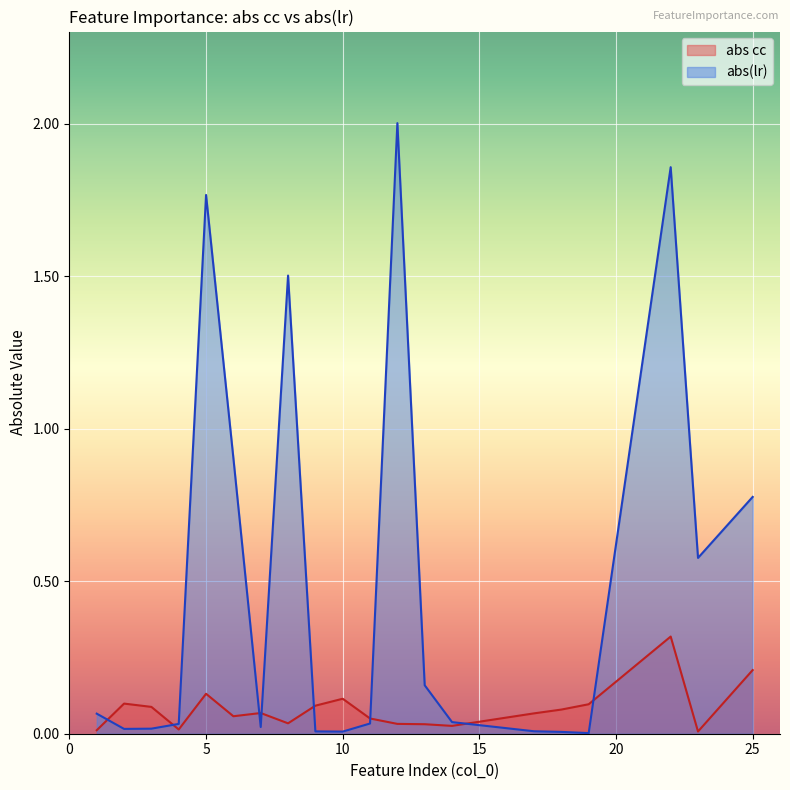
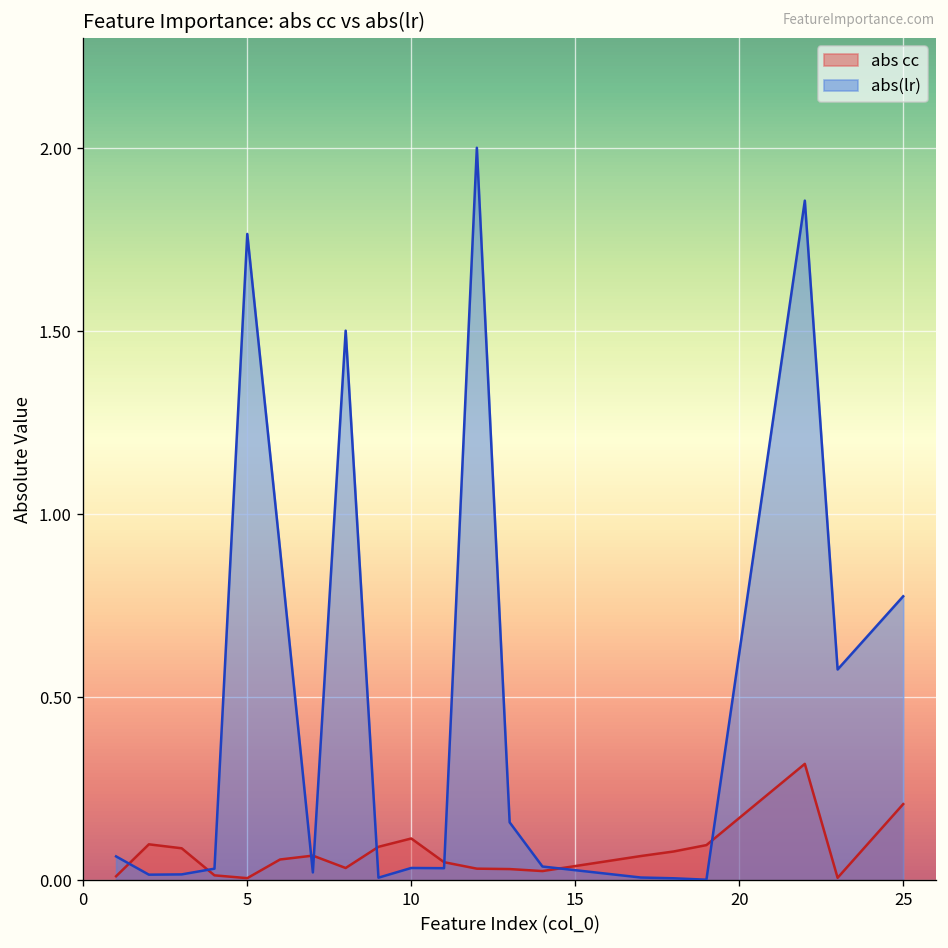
  {
    "abs cc": {
-     "5": 0.13,
+     "5": 0.01,
      "10": 0.11,
      "25": 0.21
    },
    "abs(lr)": {
      "5": 1.77,
-     "10": 0.01,
+     "10": 0.03,
      "25": 0.78
    }
  }
